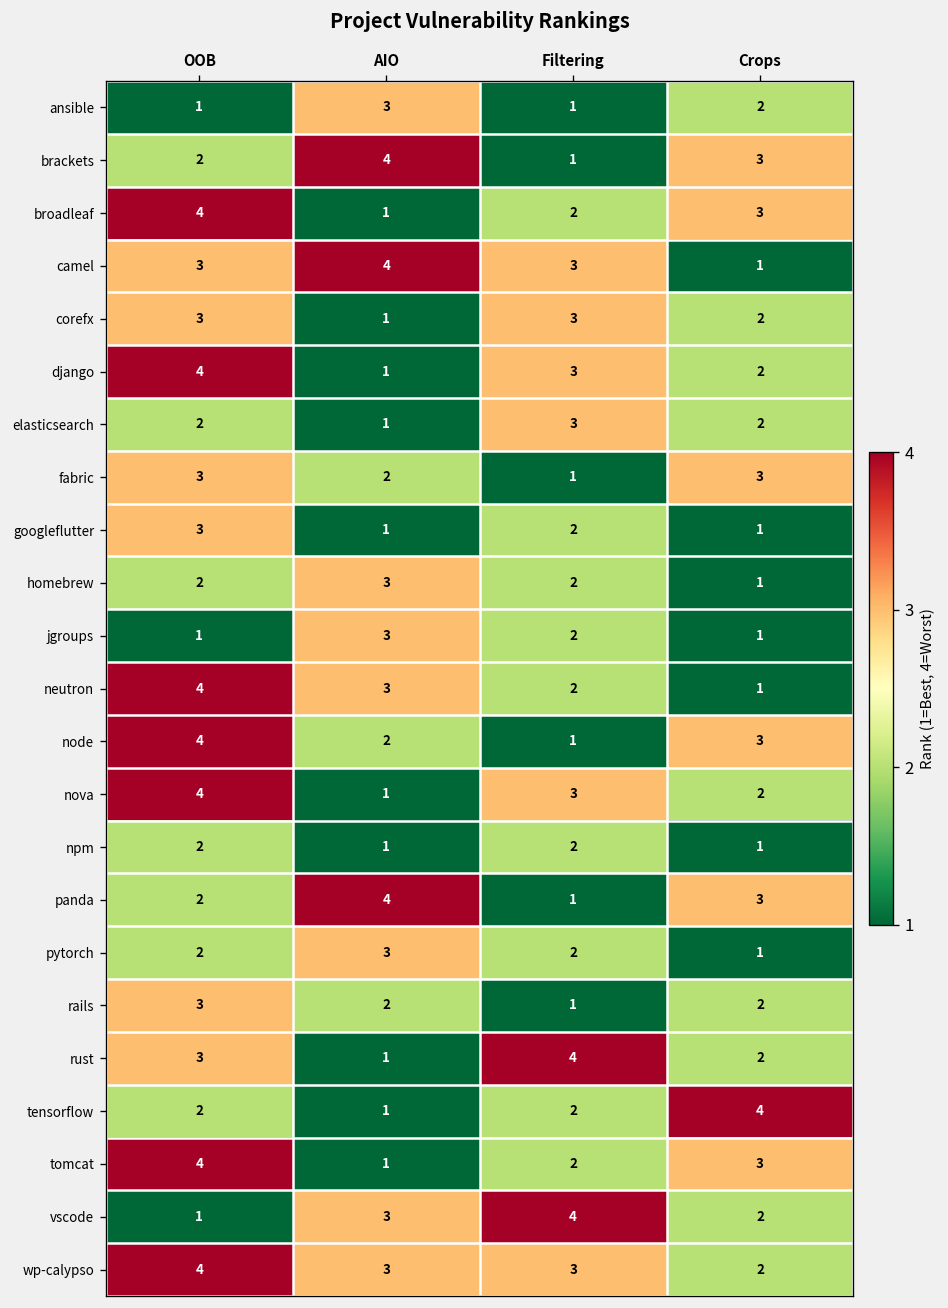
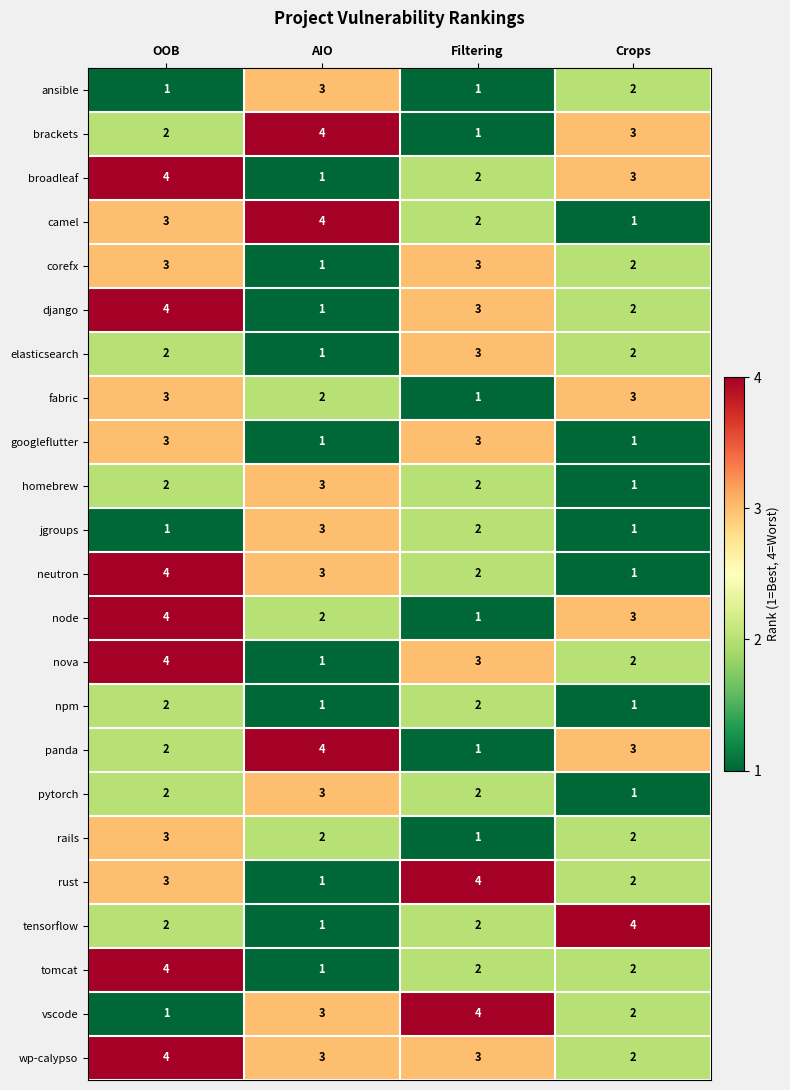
  {
    "ansible": {
      "OOB": 1,
      "AIO": 3,
      "Filtering": 1,
      "Crops": 2
    },
    "brackets": {
      "OOB": 2,
      "AIO": 4,
      "Filtering": 1,
      "Crops": 3
    },
    "broadleaf": {
      "OOB": 4,
      "AIO": 1,
      "Filtering": 2,
      "Crops": 3
    },
    "camel": {
      "OOB": 3,
      "AIO": 4,
-     "Filtering": 3,
+     "Filtering": 2,
      "Crops": 1
    },
    "corefx": {
      "OOB": 3,
      "AIO": 1,
      "Filtering": 3,
      "Crops": 2
    },
    "django": {
      "OOB": 4,
      "AIO": 1,
      "Filtering": 3,
      "Crops": 2
    },
    "elasticsearch": {
      "OOB": 2,
      "AIO": 1,
      "Filtering": 3,
      "Crops": 2
    },
    "fabric": {
      "OOB": 3,
      "AIO": 2,
      "Filtering": 1,
      "Crops": 3
    },
    "googleflutter": {
      "OOB": 3,
      "AIO": 1,
-     "Filtering": 2,
+     "Filtering": 3,
      "Crops": 1
    },
    "homebrew": {
      "OOB": 2,
      "AIO": 3,
      "Filtering": 2,
      "Crops": 1
    },
    "jgroups": {
      "OOB": 1,
      "AIO": 3,
      "Filtering": 2,
      "Crops": 1
    },
    "neutron": {
      "OOB": 4,
      "AIO": 3,
      "Filtering": 2,
      "Crops": 1
    },
    "node": {
      "OOB": 4,
      "AIO": 2,
      "Filtering": 1,
      "Crops": 3
    },
    "nova": {
      "OOB": 4,
      "AIO": 1,
      "Filtering": 3,
      "Crops": 2
    },
    "npm": {
      "OOB": 2,
      "AIO": 1,
      "Filtering": 2,
      "Crops": 1
    },
    "panda": {
      "OOB": 2,
      "AIO": 4,
      "Filtering": 1,
      "Crops": 3
    },
    "pytorch": {
      "OOB": 2,
      "AIO": 3,
      "Filtering": 2,
      "Crops": 1
    },
    "rails": {
      "OOB": 3,
      "AIO": 2,
      "Filtering": 1,
      "Crops": 2
    },
    "rust": {
      "OOB": 3,
      "AIO": 1,
      "Filtering": 4,
      "Crops": 2
    },
    "tensorflow": {
      "OOB": 2,
      "AIO": 1,
      "Filtering": 2,
      "Crops": 4
    },
    "tomcat": {
      "OOB": 4,
      "AIO": 1,
      "Filtering": 2,
-     "Crops": 3
+     "Crops": 2
    },
    "vscode": {
      "OOB": 1,
      "AIO": 3,
      "Filtering": 4,
      "Crops": 2
    },
    "wp-calypso": {
      "OOB": 4,
      "AIO": 3,
      "Filtering": 3,
      "Crops": 2
    }
  }
